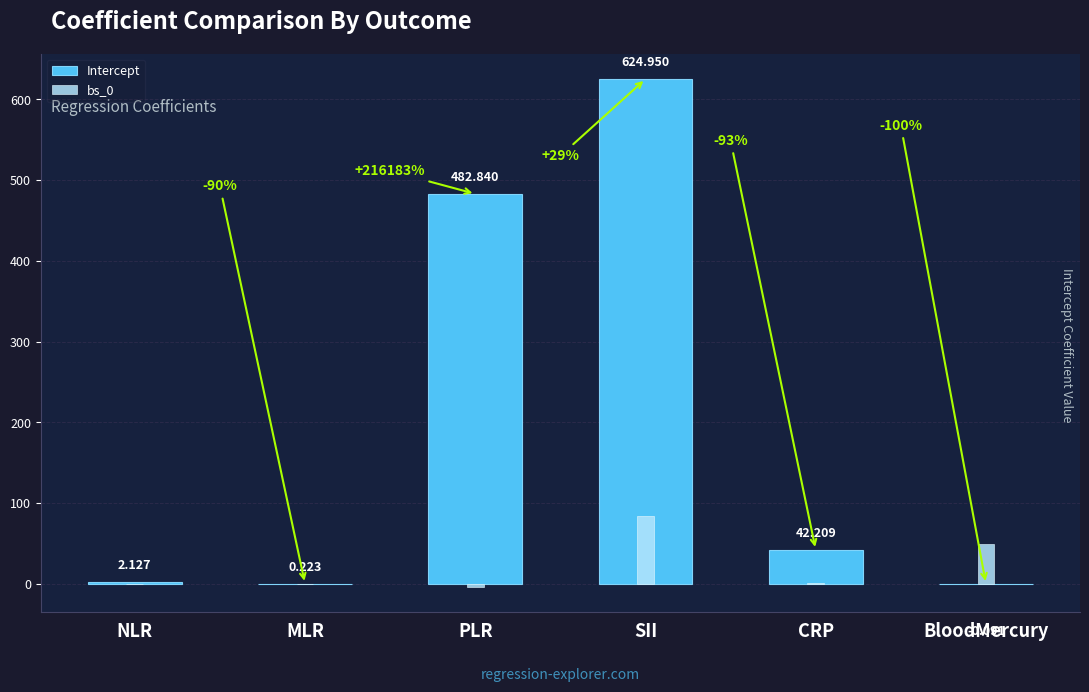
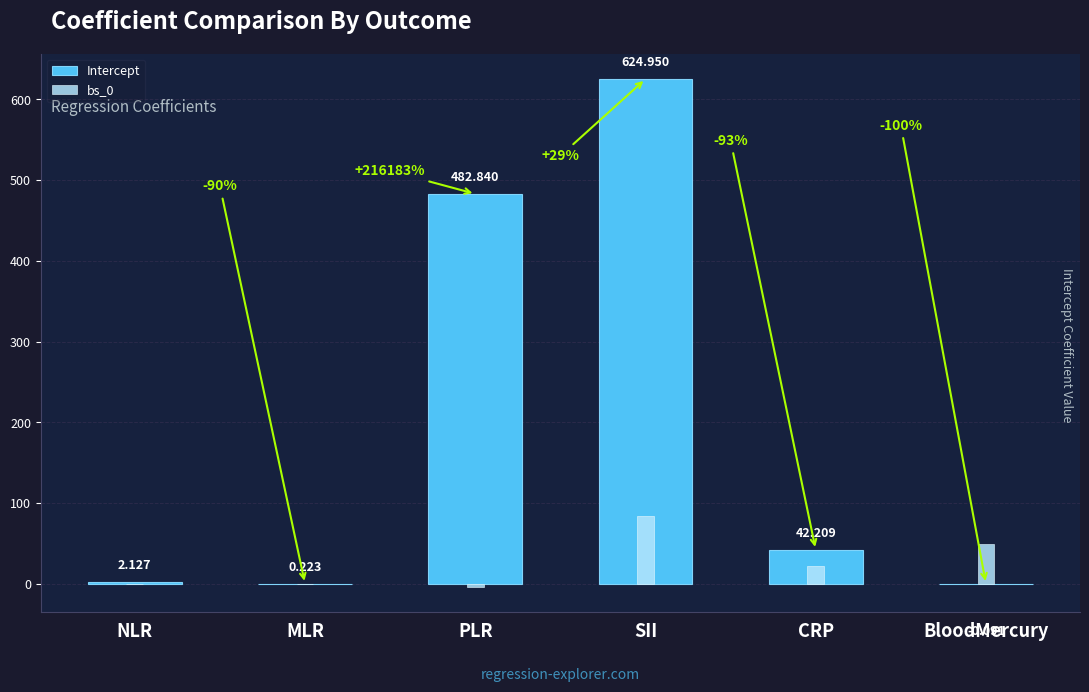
  {
    "Intercept": {
      "NLR": 2.127,
      "SII": 624.950
    },
    "bs_0": {
      "PLR": 0,
-     "CRP": 0
+     "CRP": 20
    }
  }
